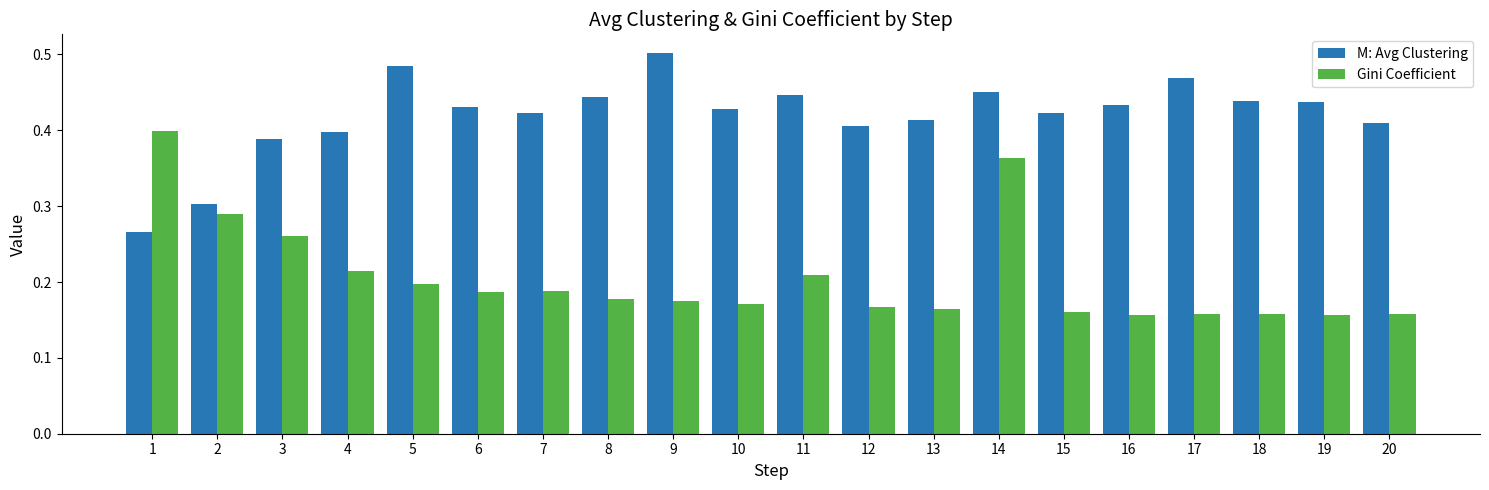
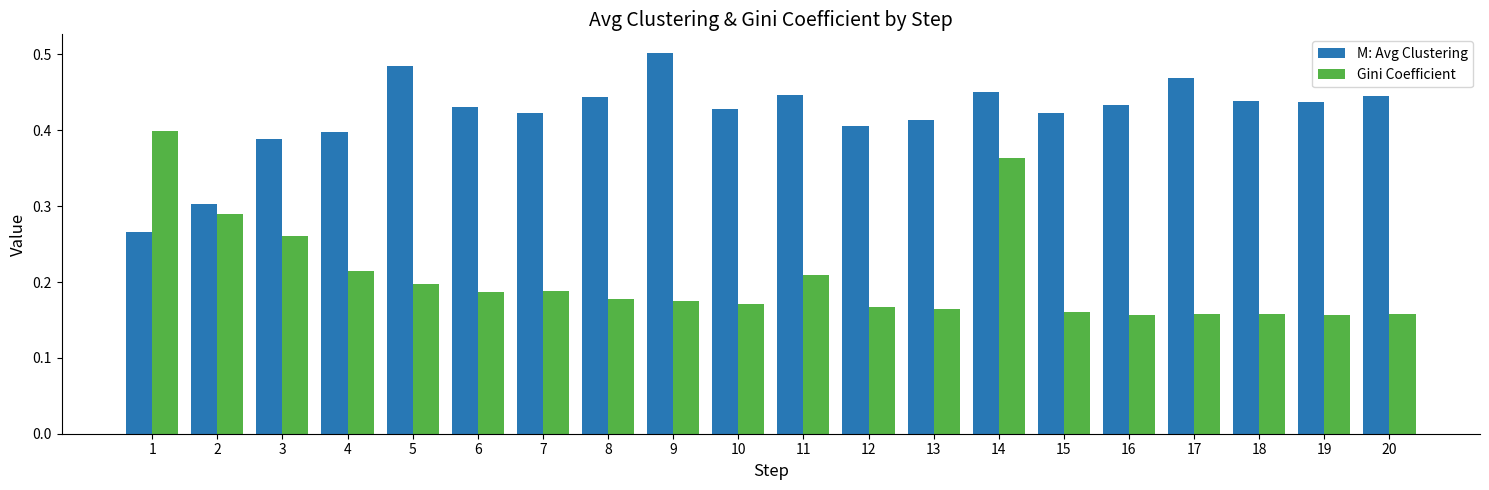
  {
    "M: Avg Clustering": {
      "1": 0.27,
      "2": 0.30,
      "3": 0.39,
      "4": 0.40,
      "5": 0.48,
      "6": 0.43,
      "7": 0.42,
      "8": 0.44,
      "9": 0.50,
      "10": 0.43,
      "11": 0.45,
      "12": 0.41,
      "13": 0.41,
      "14": 0.45,
      "15": 0.42,
      "16": 0.43,
      "17": 0.47,
      "18": 0.44,
      "19": 0.44,
-     "20": 0.41
+     "20": 0.44
    },
    "Gini Coefficient": {
      "1": 0.40,
      "2": 0.29,
      "3": 0.26,
      "4": 0.21,
      "5": 0.20,
      "6": 0.19,
      "7": 0.19,
      "8": 0.18,
      "9": 0.17,
      "10": 0.17,
      "11": 0.21,
      "12": 0.17,
      "13": 0.16,
      "14": 0.36,
      "15": 0.16,
      "16": 0.16,
      "17": 0.16,
      "18": 0.16,
      "19": 0.16,
      "20": 0.16
    }
  }
